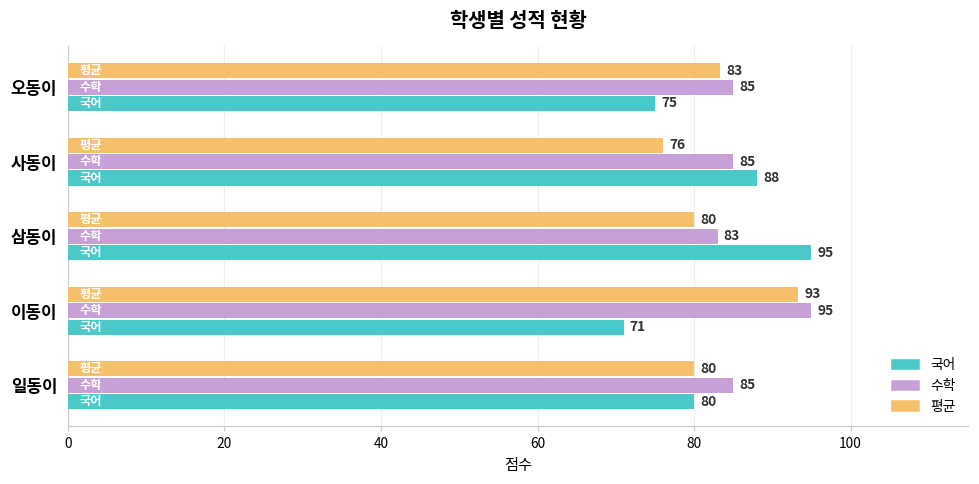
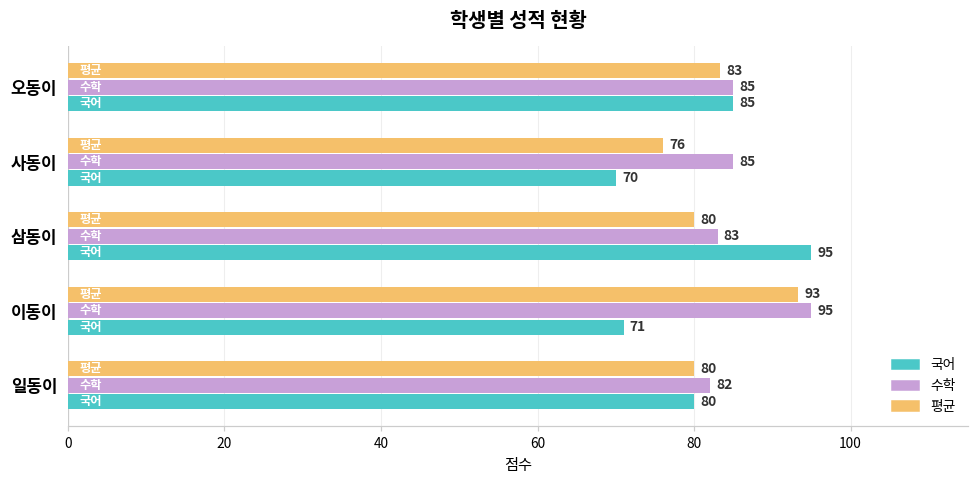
  {
    "국어": {
-     "오동이": 75,
-     "사동이": 88,
+     "오동이": 85,
+     "사동이": 70,
      "삼동이": 95,
      "이동이": 71,
      "일동이": 80
    },
    "수학": {
      "오동이": 85,
      "사동이": 85,
      "삼동이": 83,
      "이동이": 95,
-     "일동이": 85
+     "일동이": 82
    },
    "평균": {
      "오동이": 83,
      "사동이": 76,
      "삼동이": 80,
      "이동이": 93,
      "일동이": 80
    }
  }
